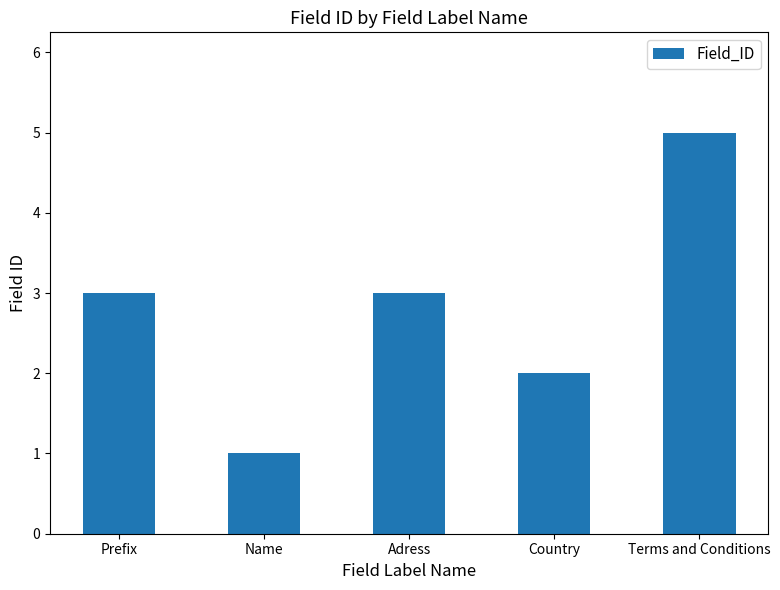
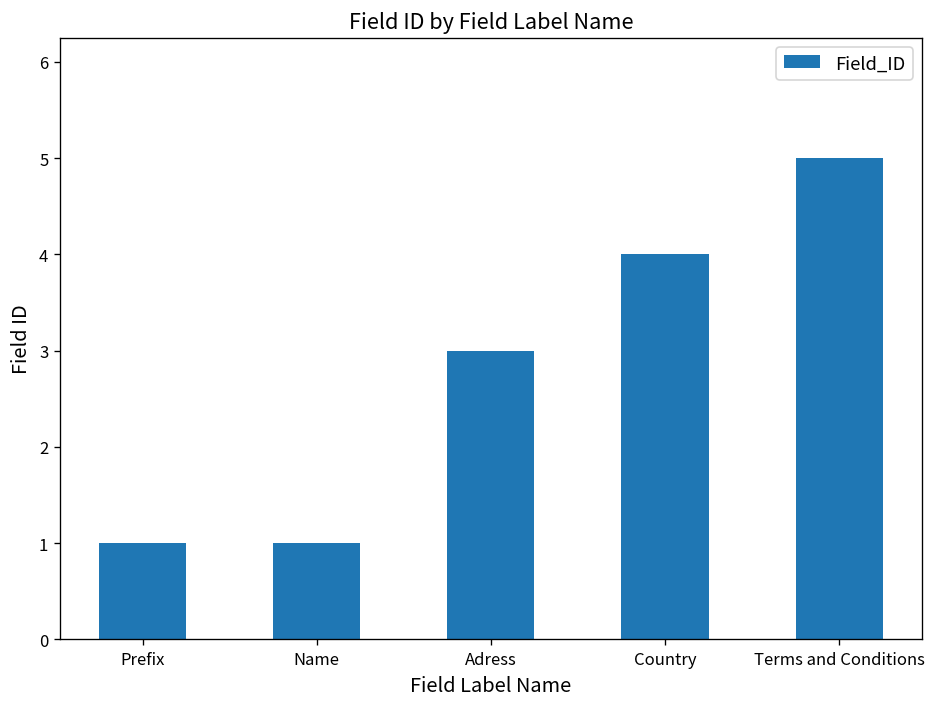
  {
-   "Prefix": 3,
+   "Prefix": 1,
    "Name": 1,
    "Adress": 3,
-   "Country": 2,
+   "Country": 4,
    "Terms and Conditions": 5
  }
